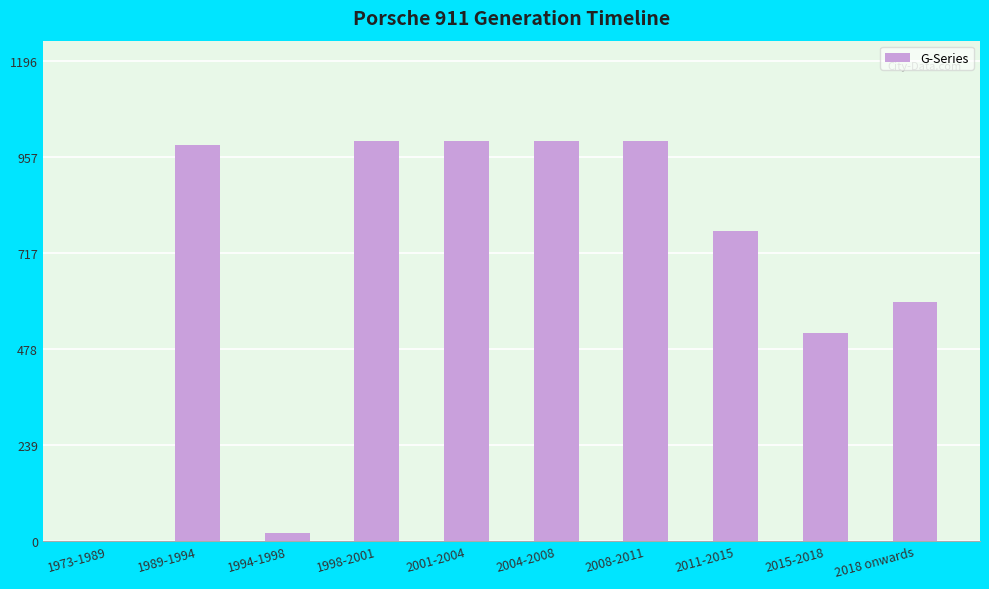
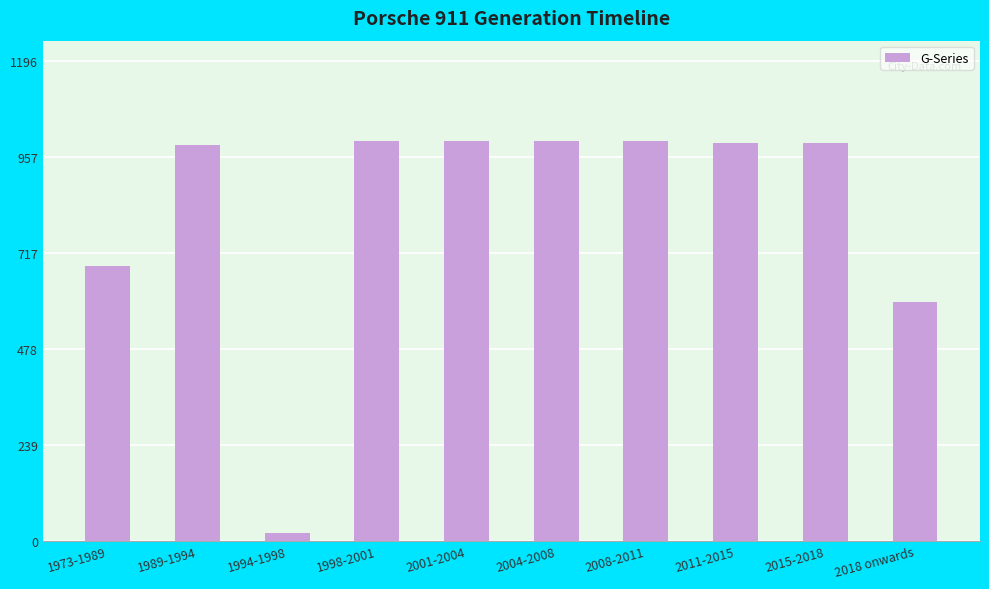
  {
-   "1973-1989": 0,
+   "1973-1989": 690,
    "1989-1994": 990,
    "1994-1998": 20,
    "1998-2001": 1000,
    "2001-2004": 1000,
    "2004-2008": 1000,
    "2008-2011": 1000,
-   "2011-2015": 770,
-   "2015-2018": 520,
+   "2011-2015": 990,
+   "2015-2018": 990,
    "2018 onwards": 590
  }
